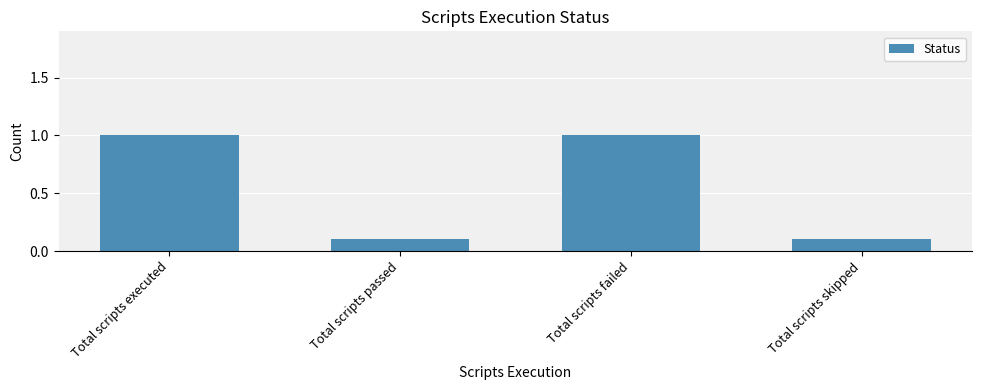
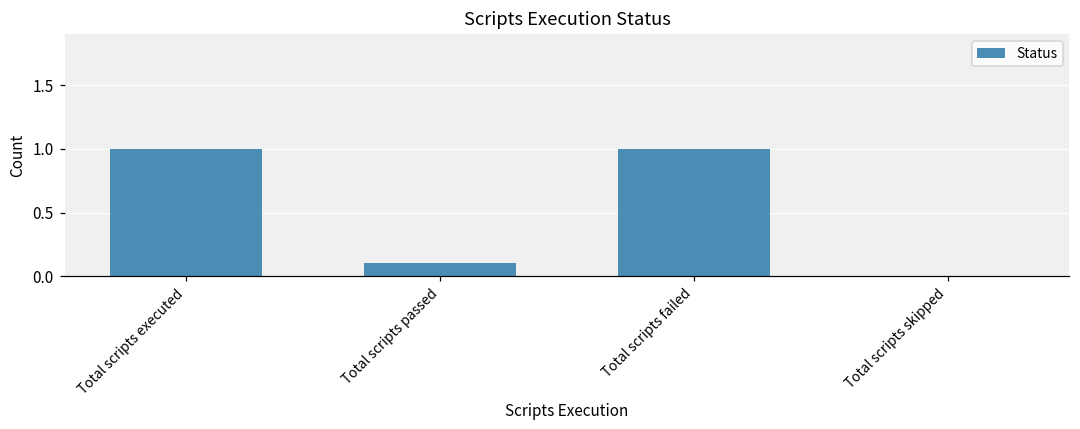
  {
    "Total scripts executed": 1.0,
    "Total scripts passed": 0.1,
    "Total scripts failed": 1.0,
-   "Total scripts skipped": 0.1
+   "Total scripts skipped": 0.0
  }
